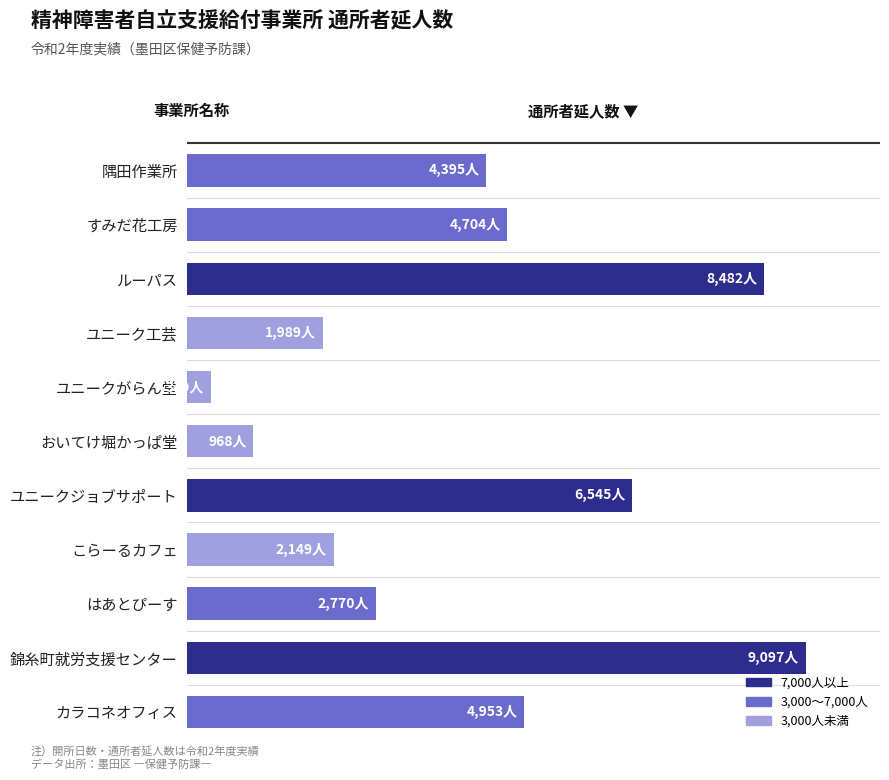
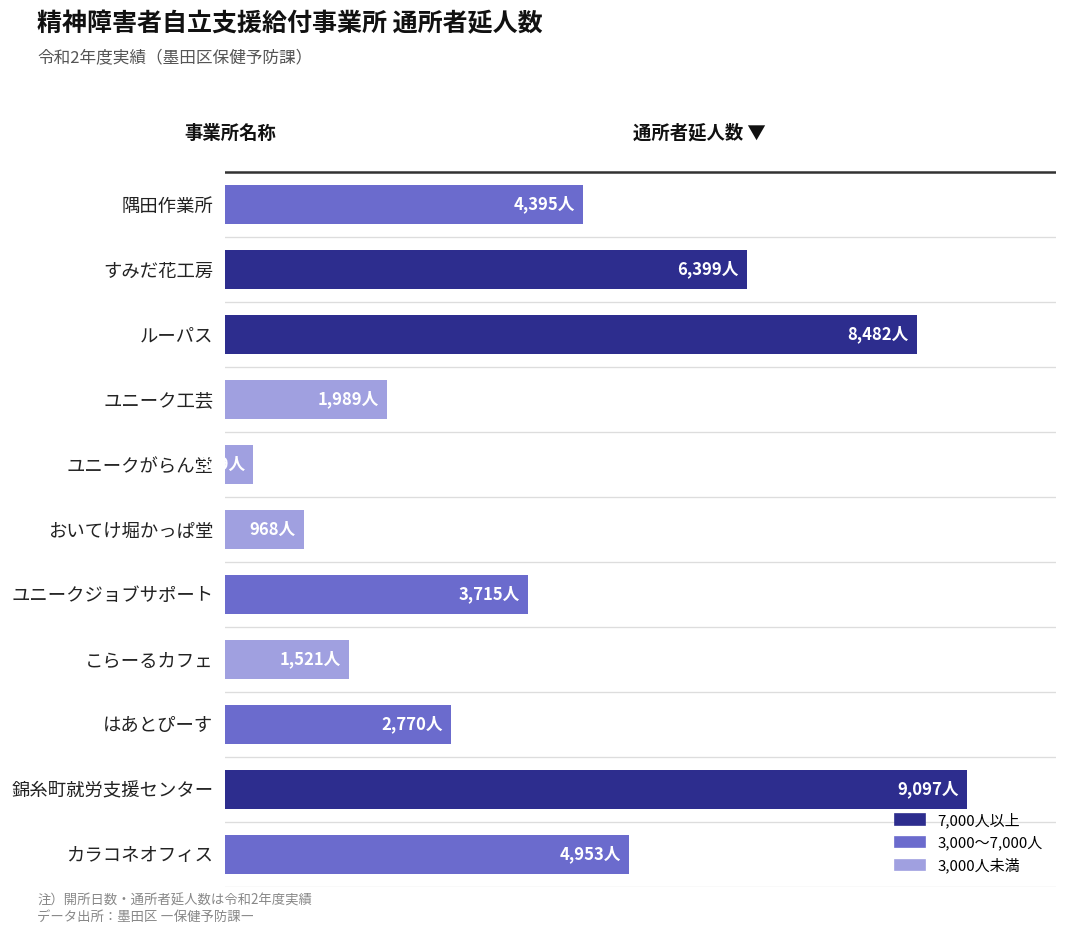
  {
    "隅田作業所": "4,395人",
-   "すみだ花工房": "4,704人",
+   "すみだ花工房": "6,399人",
    "ルーパス": "8,482人",
    "ユニーク工芸": "1,989人",
    "ユニークがらん堂": "349人",
    "おいてけ堀かっぱ堂": "968人",
-   "ユニークジョブサポート": "6,545人",
-   "こらーるカフェ": "2,149人",
+   "ユニークジョブサポート": "3,715人",
+   "こらーるカフェ": "1,521人",
    "はあとぴーす": "2,770人",
    "錦糸町就労支援センター": "9,097人",
    "カラコネオフィス": "4,953人"
  }
